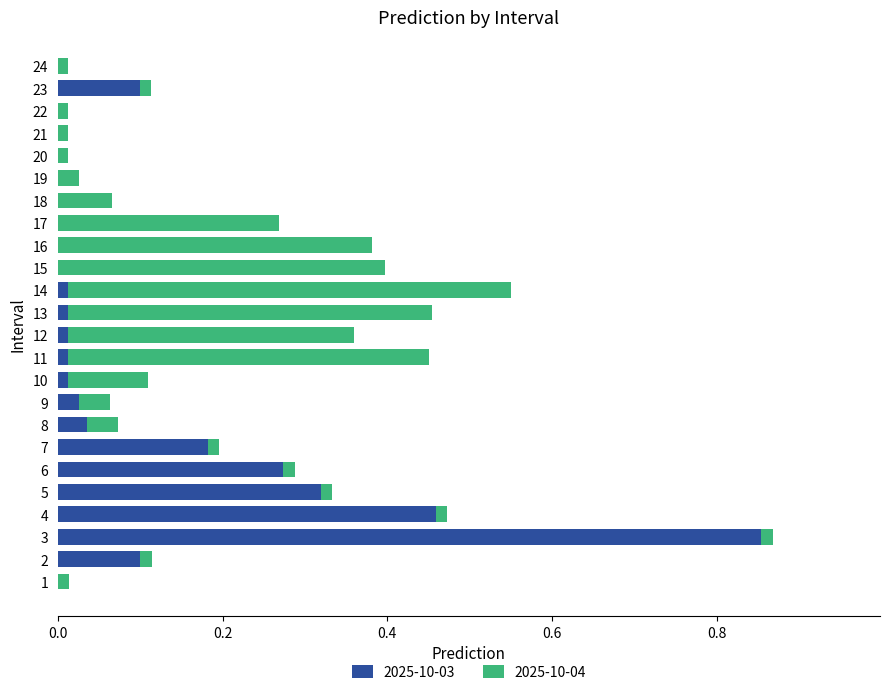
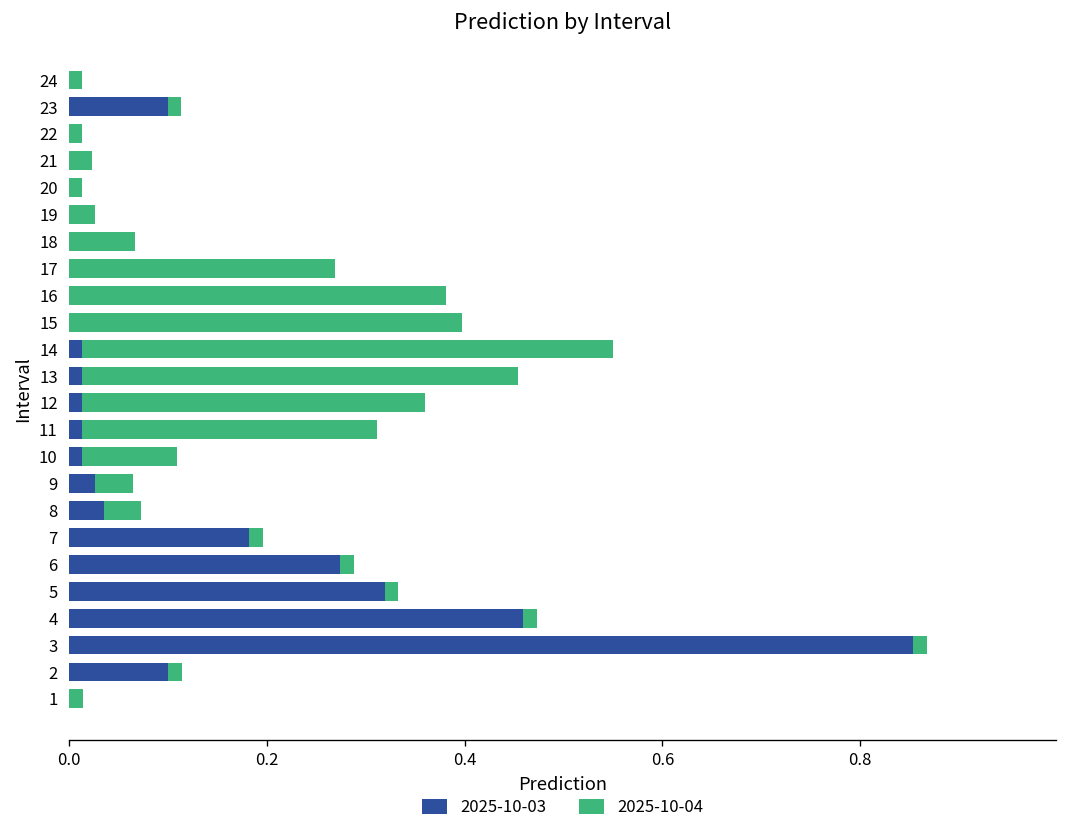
  {
    "2025-10-03": {
      "24": 0.00,
      "23": 0.10,
      "22": 0.00,
      "21": 0.00,
      "20": 0.00,
      "19": 0.00,
      "18": 0.00,
      "17": 0.00,
      "16": 0.00,
      "15": 0.00,
      "14": 0.01,
      "13": 0.01,
      "12": 0.01,
      "11": 0.01,
      "10": 0.01,
      "9": 0.03,
      "8": 0.04,
      "7": 0.18,
      "6": 0.27,
      "5": 0.32,
      "4": 0.46,
      "3": 0.85,
      "2": 0.10,
      "1": 0.00
    },
    "2025-10-04": {
      "24": 0.01,
      "23": 0.01,
      "22": 0.01,
-     "21": 0.01,
+     "21": 0.02,
      "20": 0.01,
      "19": 0.03,
      "18": 0.07,
      "17": 0.27,
      "16": 0.38,
      "15": 0.40,
      "14": 0.54,
      "13": 0.44,
      "12": 0.35,
-     "11": 0.44,
+     "11": 0.30,
      "10": 0.10,
      "9": 0.04,
      "8": 0.04,
      "7": 0.01,
      "6": 0.01,
      "5": 0.01,
      "4": 0.01,
      "3": 0.01,
      "2": 0.01,
      "1": 0.01
    }
  }
